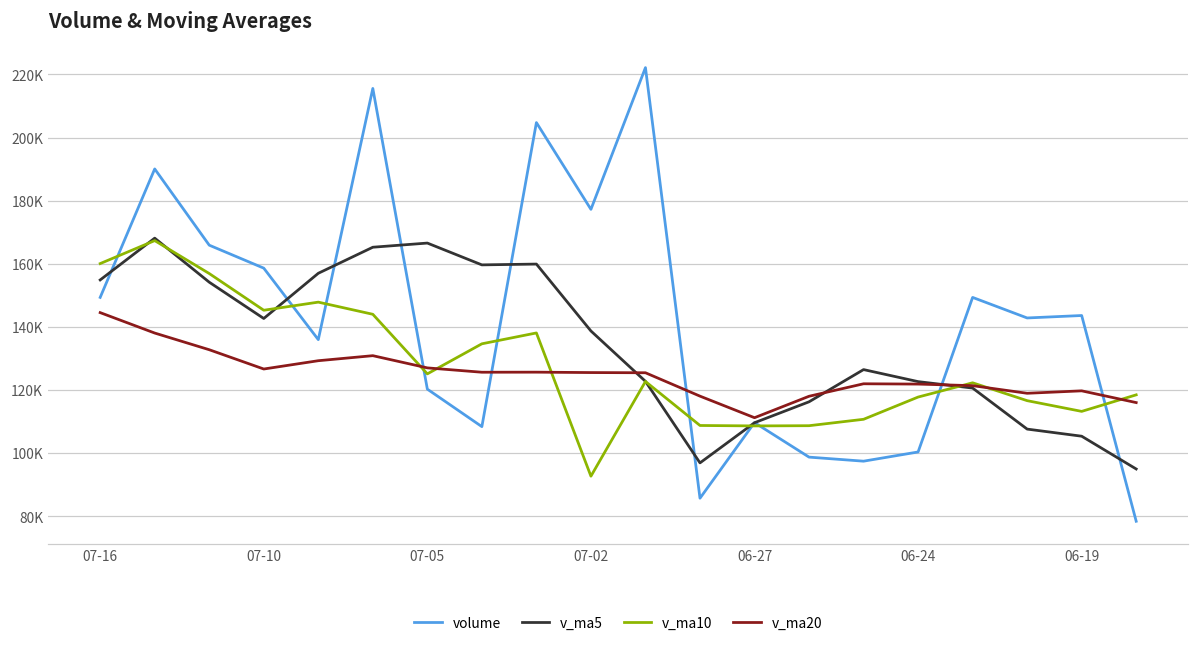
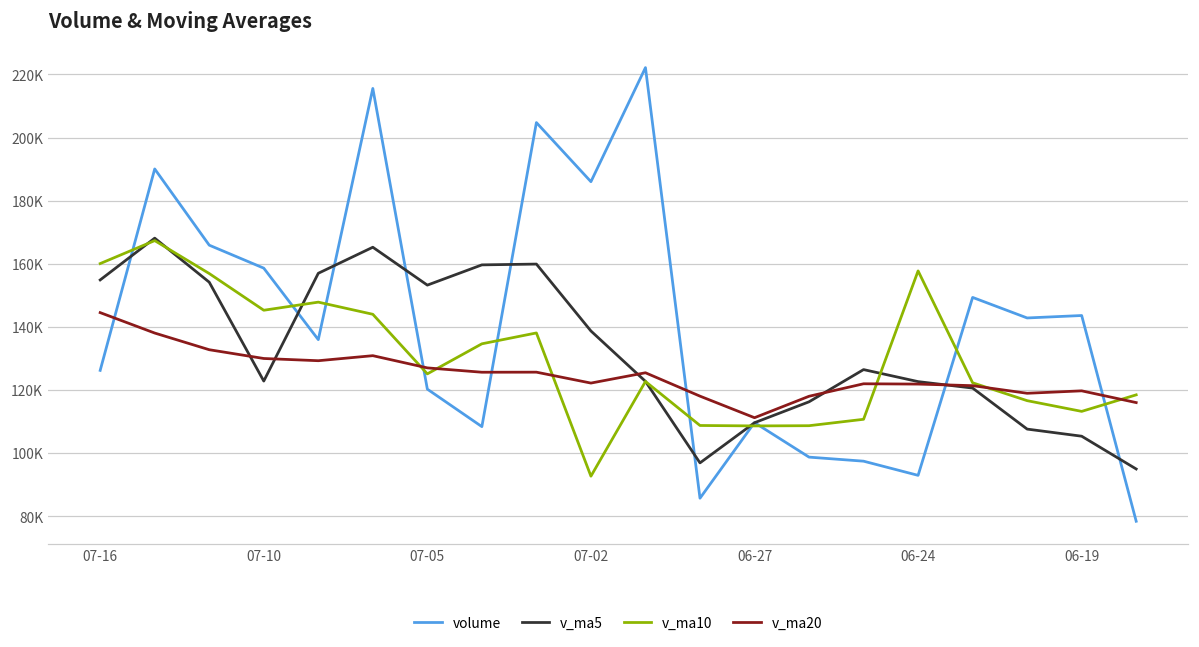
  {
    "volume": {
-     "07-16": 149000,
+     "07-16": 126000,
      "07-10": 159000,
      "07-05": 120000,
-     "07-02": 177000,
-     "06-24": 100000,
+     "07-02": 186000,
+     "06-24": 93000,
      "06-19": 144000
    },
    "v_ma5": {
      "07-16": 155000,
-     "07-10": 143000,
-     "07-05": 167000,
+     "07-10": 123000,
+     "07-05": 153000,
      "07-02": 139000,
      "06-19": 105000
    },
    "v_ma10": {
      "07-16": 160000,
      "07-10": 145000,
      "07-05": 125000,
      "07-02": 93000,
      "06-27": 109000,
-     "06-24": 118000,
+     "06-24": 158000,
      "06-19": 113000
    },
    "v_ma20": {
      "07-16": 145000,
-     "07-10": 127000,
+     "07-10": 130000,
      "07-05": 127000,
-     "07-02": 126000,
+     "07-02": 122000,
      "06-27": 111000,
      "06-19": 120000
    }
  }
